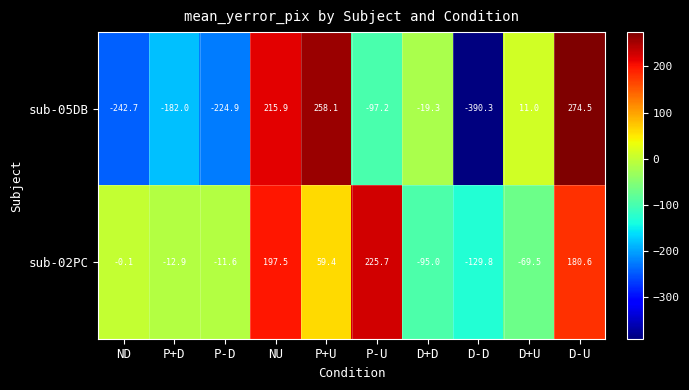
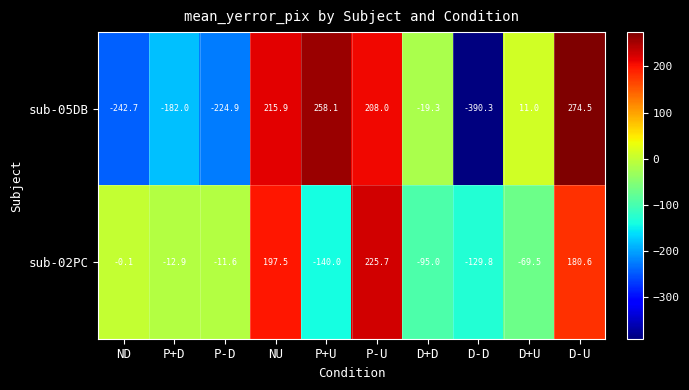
  {
    "sub-05DB": {
      "ND": -242.7,
      "P+D": -182.0,
      "P-D": -224.9,
      "NU": 215.9,
      "P+U": 258.1,
-     "P-U": -97.2,
+     "P-U": 208.0,
      "D+D": -19.3,
      "D-D": -390.3,
      "D+U": 11.0,
      "D-U": 274.5
    },
    "sub-02PC": {
      "ND": -0.1,
      "P+D": -12.9,
      "P-D": -11.6,
      "NU": 197.5,
-     "P+U": 59.4,
+     "P+U": -140.0,
      "P-U": 225.7,
      "D+D": -95.0,
      "D-D": -129.8,
      "D+U": -69.5,
      "D-U": 180.6
    }
  }
